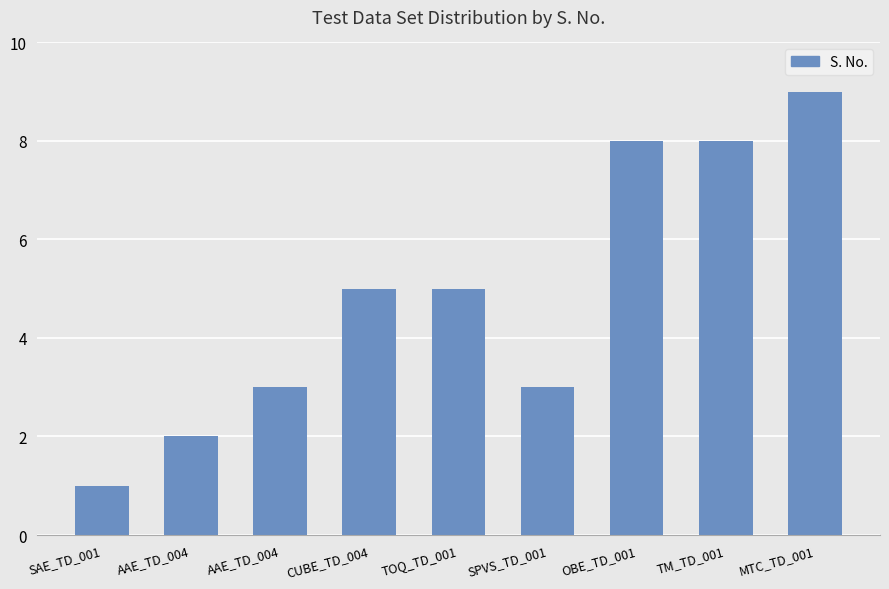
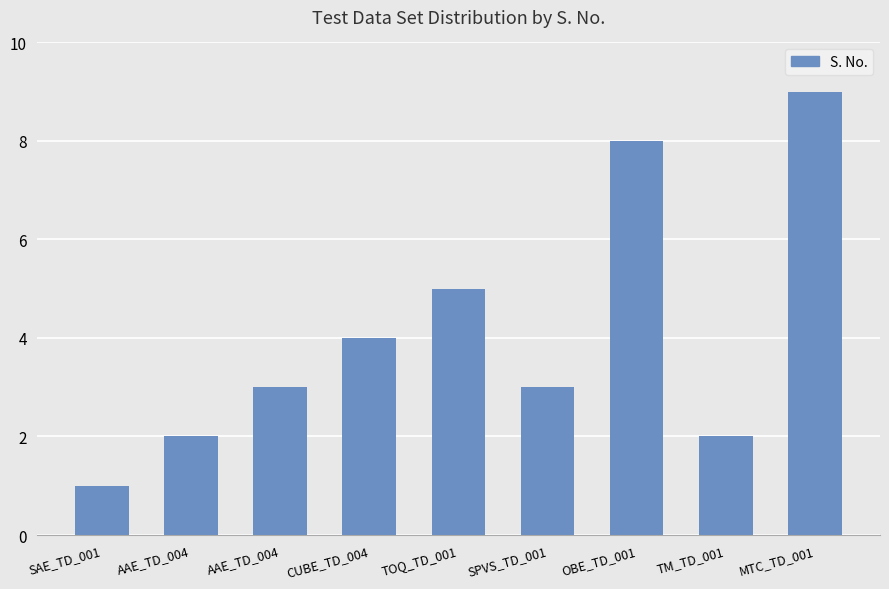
  {
    "SAE_TD_001": 1,
-   "CUBE_TD_004": 5,
+   "CUBE_TD_004": 4,
    "TOQ_TD_001": 5,
    "SPVS_TD_001": 3,
    "OBE_TD_001": 8,
-   "TM_TD_001": 8,
+   "TM_TD_001": 2,
    "MTC_TD_001": 9
  }
